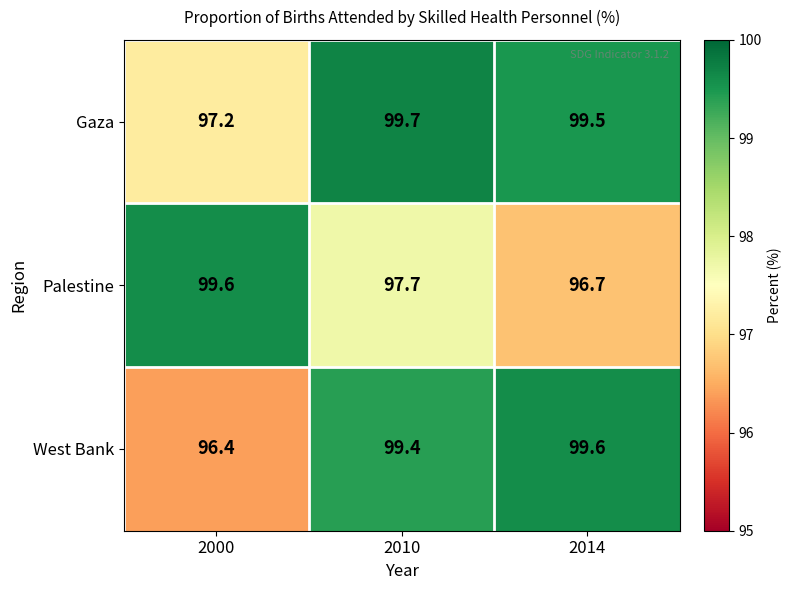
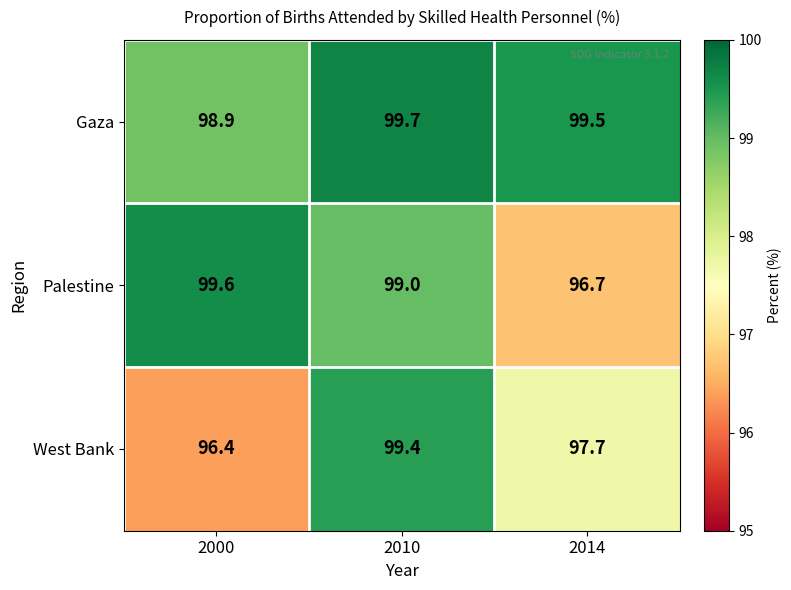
  {
    "Gaza": {
-     "2000": 97.2,
+     "2000": 98.9,
      "2010": 99.7
    },
    "Palestine": {
      "2000": 99.6,
-     "2010": 97.7,
+     "2010": 99.0,
      "2014": 96.7
    },
    "West Bank": {
      "2000": 96.4,
      "2010": 99.4,
-     "2014": 99.6
+     "2014": 97.7
    }
  }
